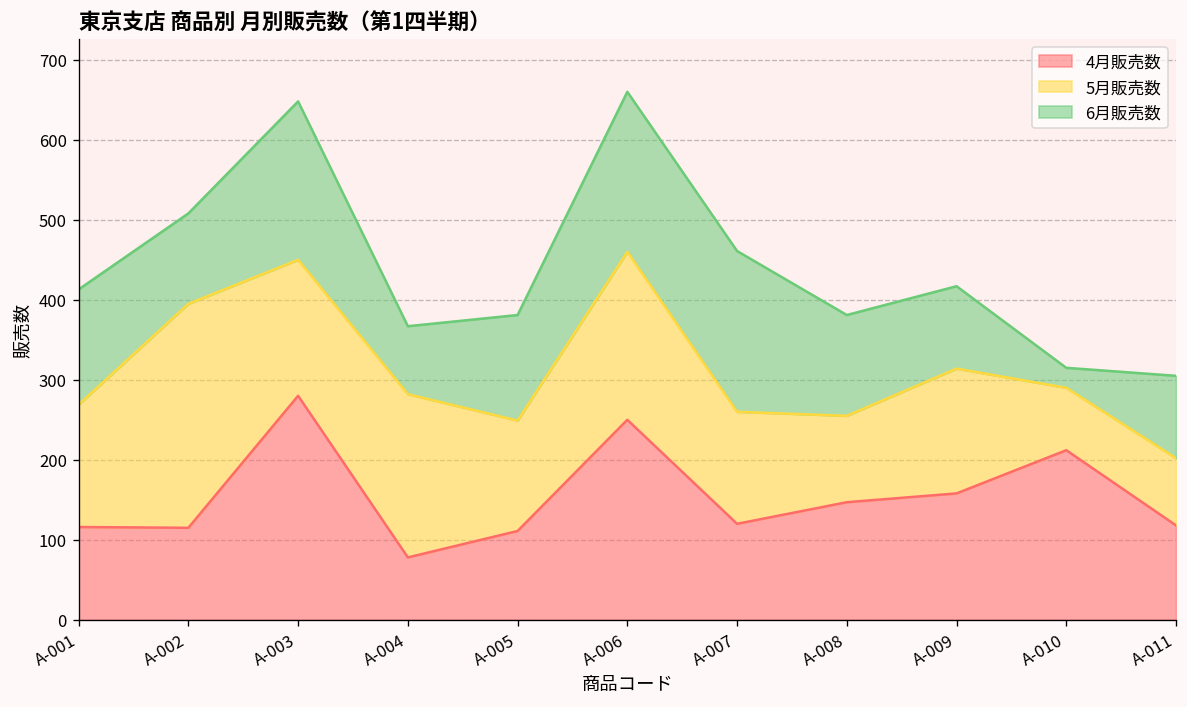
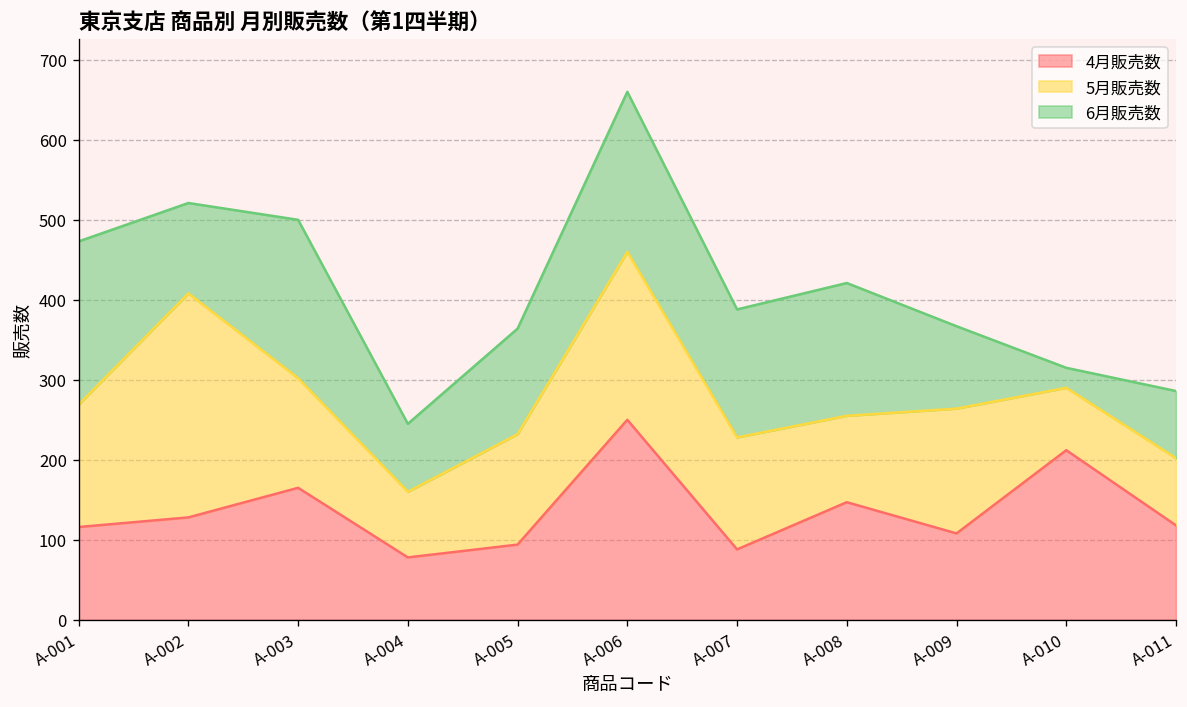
  {
    "4月販売数": {
      "A-001": 120,
-     "A-002": 120,
-     "A-003": 280,
+     "A-002": 130,
+     "A-003": 170,
      "A-004": 80,
-     "A-005": 110,
+     "A-005": 90,
      "A-006": 250,
-     "A-007": 120,
+     "A-007": 90,
      "A-008": 150,
-     "A-009": 160,
+     "A-009": 110,
      "A-010": 210,
      "A-011": 120
    },
    "5月販売数": {
      "A-001": 150,
      "A-002": 280,
-     "A-003": 170,
-     "A-004": 200,
+     "A-003": 140,
+     "A-004": 80,
      "A-005": 140,
      "A-006": 210,
      "A-007": 140,
      "A-008": 110,
      "A-009": 160,
      "A-010": 80,
      "A-011": 80
    },
    "6月販売数": {
-     "A-001": 140,
+     "A-001": 200,
      "A-002": 110,
      "A-003": 200,
      "A-004": 90,
      "A-005": 130,
      "A-006": 200,
-     "A-007": 200,
-     "A-008": 130,
+     "A-007": 160,
+     "A-008": 170,
      "A-009": 100,
      "A-010": 30,
-     "A-011": 100
+     "A-011": 80
    }
  }
